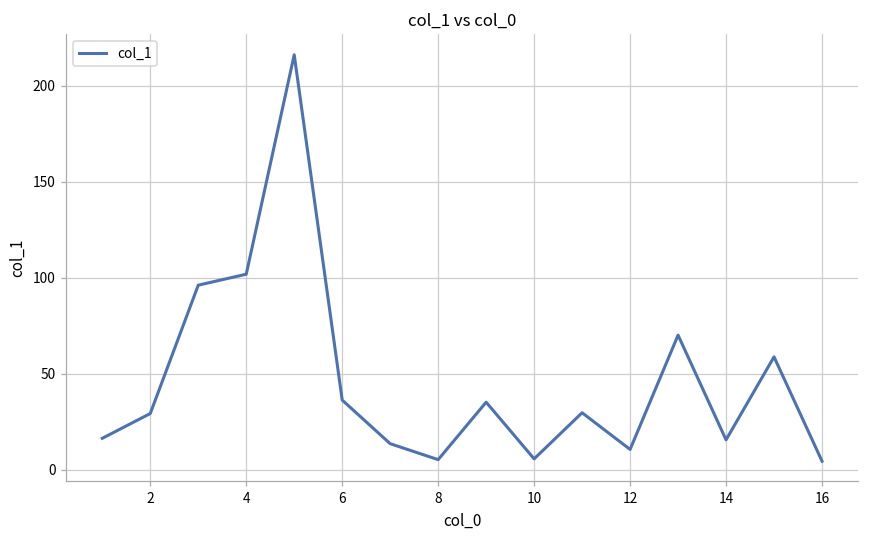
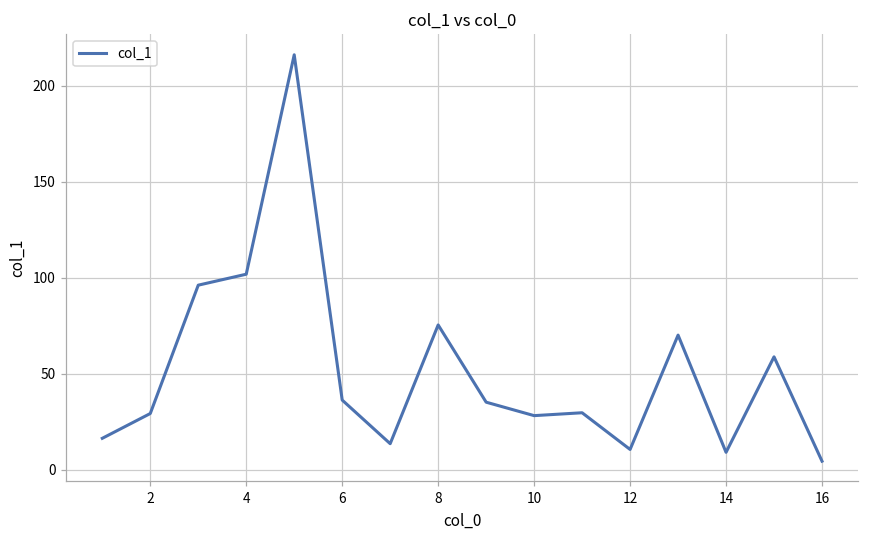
  {
    "2": 29,
    "4": 102,
    "6": 36,
-   "8": 5,
-   "10": 6,
+   "8": 75,
+   "10": 28,
    "12": 11,
-   "14": 16,
+   "14": 9,
    "16": 5
  }
